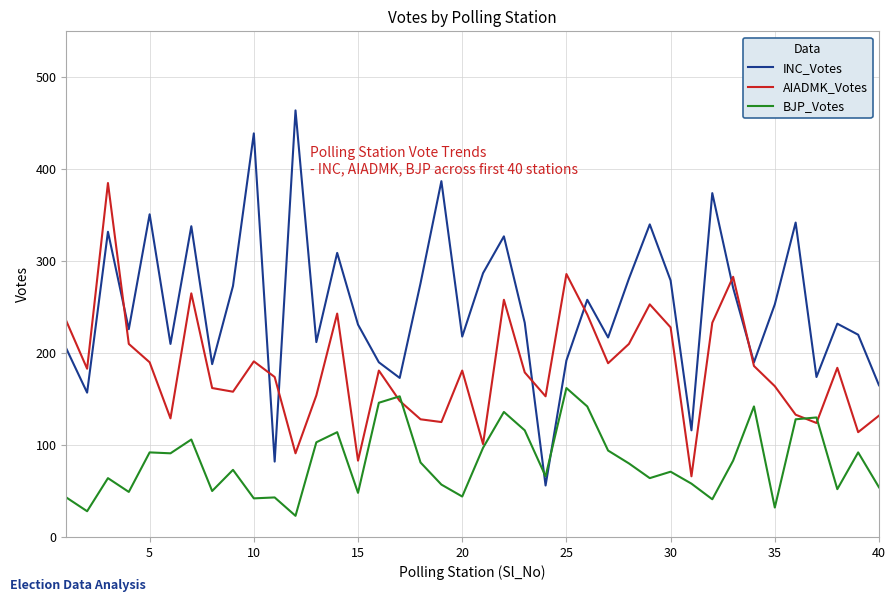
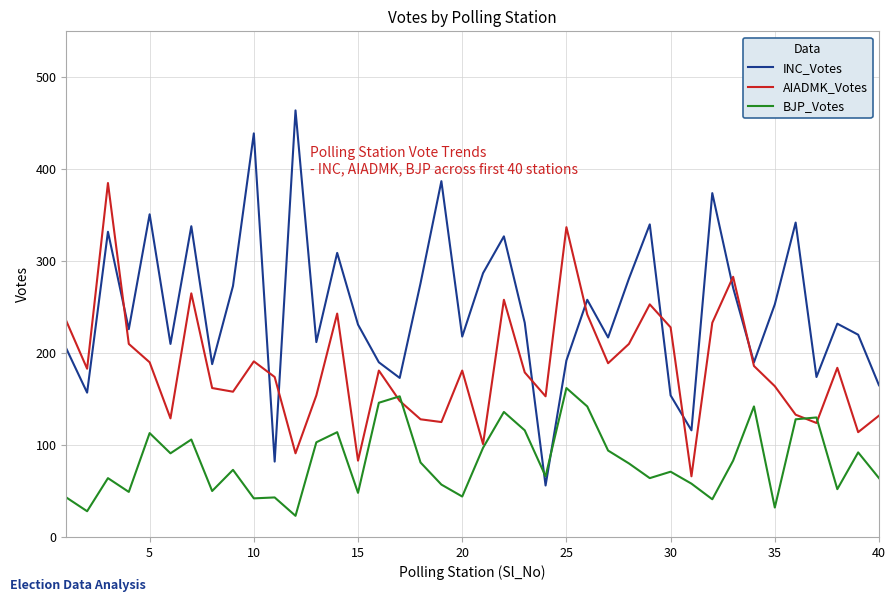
  {
    "INC_Votes": {
      "5": 350,
      "10": 440,
      "15": 230,
      "20": 220,
      "25": 190,
-     "30": 280,
+     "30": 150,
      "35": 250,
      "40": 170
    },
    "AIADMK_Votes": {
      "5": 190,
      "10": 190,
      "15": 80,
      "20": 180,
-     "25": 290,
+     "25": 340,
      "30": 230,
      "35": 160,
      "40": 130
    },
    "BJP_Votes": {
-     "5": 90,
+     "5": 110,
      "10": 40,
      "15": 50,
      "20": 40,
      "25": 160,
      "30": 70,
      "35": 30,
-     "40": 50
+     "40": 60
    }
  }
